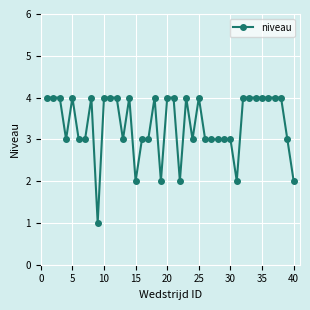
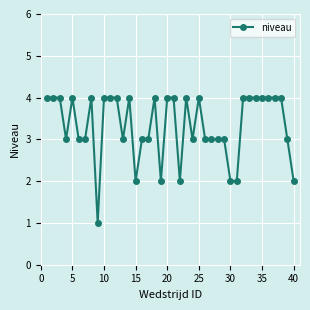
  {
    "5": 4,
    "10": 4,
    "15": 2,
    "20": 4,
    "25": 4,
-   "30": 3,
+   "30": 2,
    "35": 4,
    "40": 2
  }
